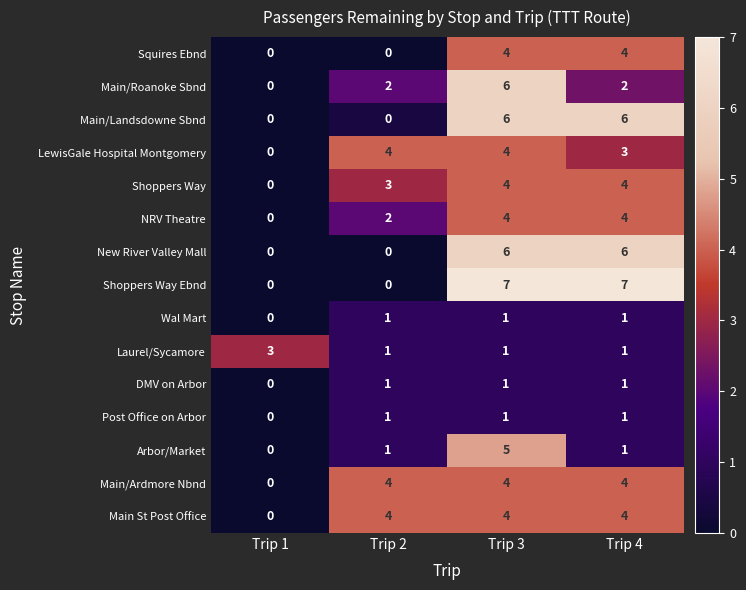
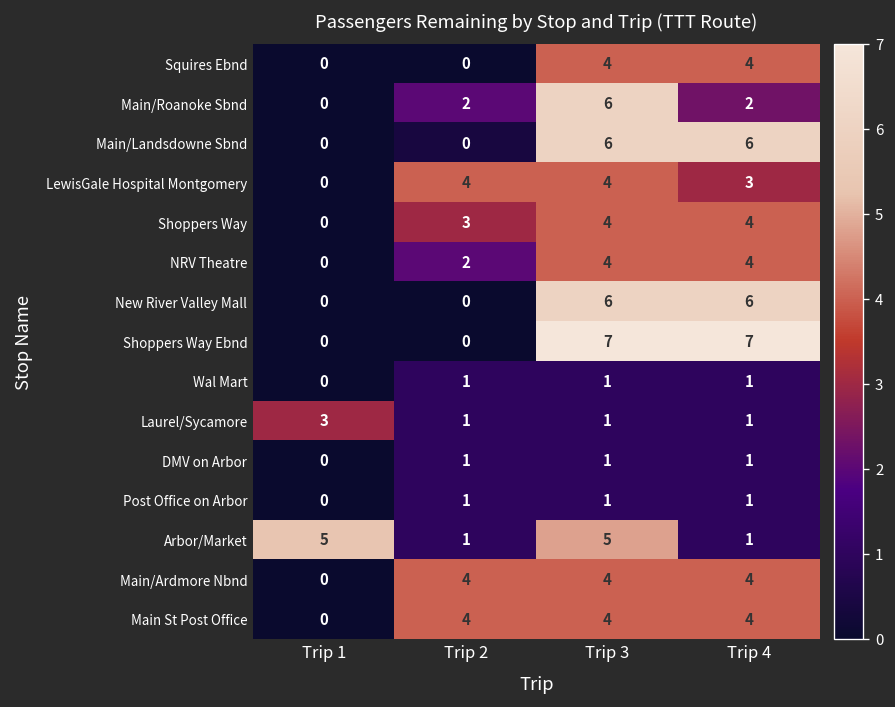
  {
    "Squires Ebnd": {
      "Trip 1": 0,
      "Trip 2": 0,
      "Trip 3": 4,
      "Trip 4": 4
    },
    "Main/Roanoke Sbnd": {
      "Trip 1": 0,
      "Trip 2": 2,
      "Trip 3": 6,
      "Trip 4": 2
    },
    "Main/Landsdowne Sbnd": {
      "Trip 1": 0,
      "Trip 2": 0,
      "Trip 3": 6,
      "Trip 4": 6
    },
    "LewisGale Hospital Montgomery": {
      "Trip 1": 0,
      "Trip 2": 4,
      "Trip 3": 4,
      "Trip 4": 3
    },
    "Shoppers Way": {
      "Trip 1": 0,
      "Trip 2": 3,
      "Trip 3": 4,
      "Trip 4": 4
    },
    "NRV Theatre": {
      "Trip 1": 0,
      "Trip 2": 2,
      "Trip 3": 4,
      "Trip 4": 4
    },
    "New River Valley Mall": {
      "Trip 1": 0,
      "Trip 2": 0,
      "Trip 3": 6,
      "Trip 4": 6
    },
    "Shoppers Way Ebnd": {
      "Trip 1": 0,
      "Trip 2": 0,
      "Trip 3": 7,
      "Trip 4": 7
    },
    "Wal Mart": {
      "Trip 1": 0,
      "Trip 2": 1,
      "Trip 3": 1,
      "Trip 4": 1
    },
    "Laurel/Sycamore": {
      "Trip 1": 3,
      "Trip 2": 1,
      "Trip 3": 1,
      "Trip 4": 1
    },
    "DMV on Arbor": {
      "Trip 1": 0,
      "Trip 2": 1,
      "Trip 3": 1,
      "Trip 4": 1
    },
    "Post Office on Arbor": {
      "Trip 1": 0,
      "Trip 2": 1,
      "Trip 3": 1,
      "Trip 4": 1
    },
    "Arbor/Market": {
-     "Trip 1": 0,
+     "Trip 1": 5,
      "Trip 2": 1,
      "Trip 3": 5,
      "Trip 4": 1
    },
    "Main/Ardmore Nbnd": {
      "Trip 1": 0,
      "Trip 2": 4,
      "Trip 3": 4,
      "Trip 4": 4
    },
    "Main St Post Office": {
      "Trip 1": 0,
      "Trip 2": 4,
      "Trip 3": 4,
      "Trip 4": 4
    }
  }
